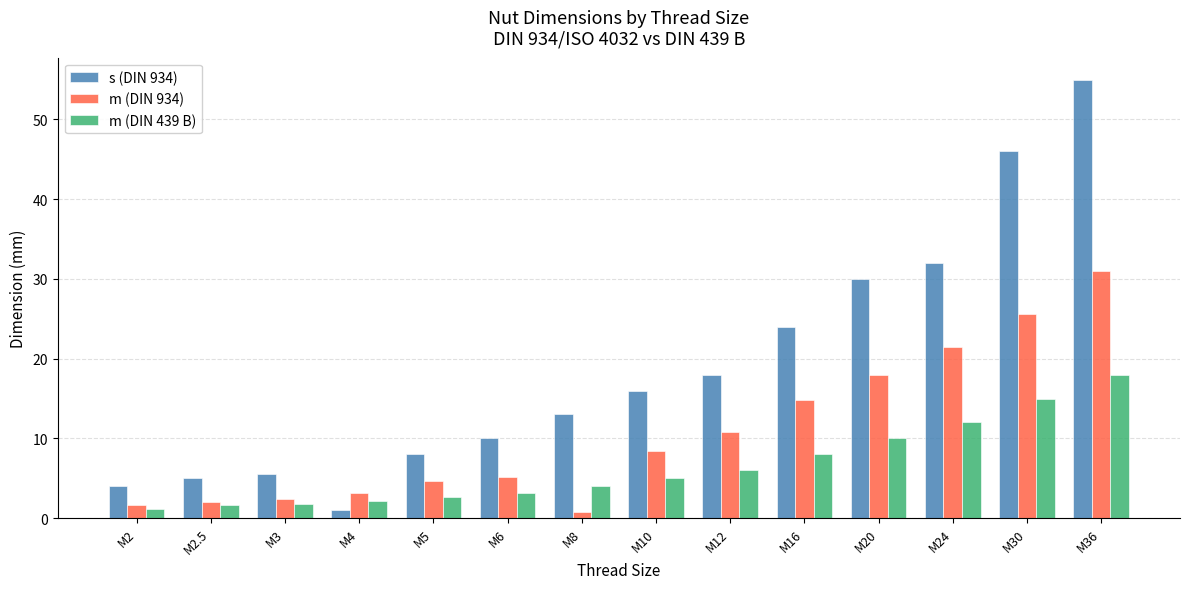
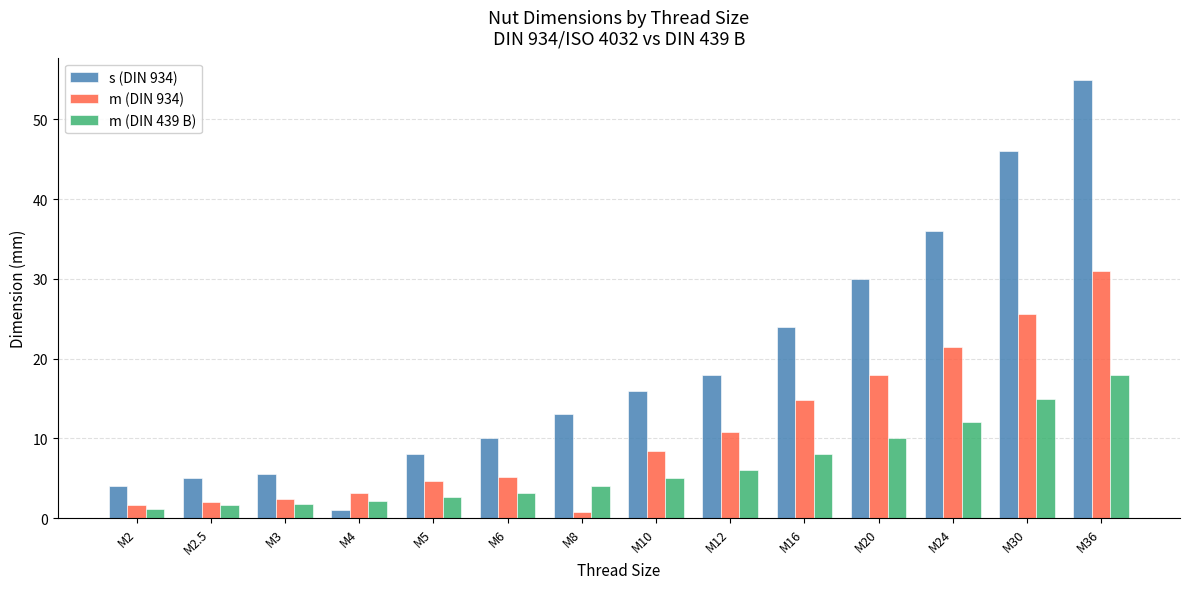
  {
    "s (DIN 934)": {
      "M2": 4,
      "M2.5": 5,
      "M3": 6,
      "M4": 1,
      "M5": 8,
      "M6": 10,
      "M8": 13,
      "M10": 16,
      "M12": 18,
      "M16": 24,
      "M20": 30,
-     "M24": 32,
+     "M24": 36,
      "M30": 46,
      "M36": 55
    },
    "m (DIN 934)": {
      "M2": 2,
      "M2.5": 2,
      "M3": 2,
      "M4": 3,
      "M5": 5,
      "M6": 5,
      "M8": 1,
      "M10": 8,
      "M12": 11,
      "M16": 15,
      "M20": 18,
      "M24": 22,
      "M30": 26,
      "M36": 31
    },
    "m (DIN 439 B)": {
      "M2": 1,
      "M2.5": 2,
      "M3": 2,
      "M4": 2,
      "M5": 3,
      "M6": 3,
      "M8": 4,
      "M10": 5,
      "M12": 6,
      "M16": 8,
      "M20": 10,
      "M24": 12,
      "M30": 15,
      "M36": 18
    }
  }
